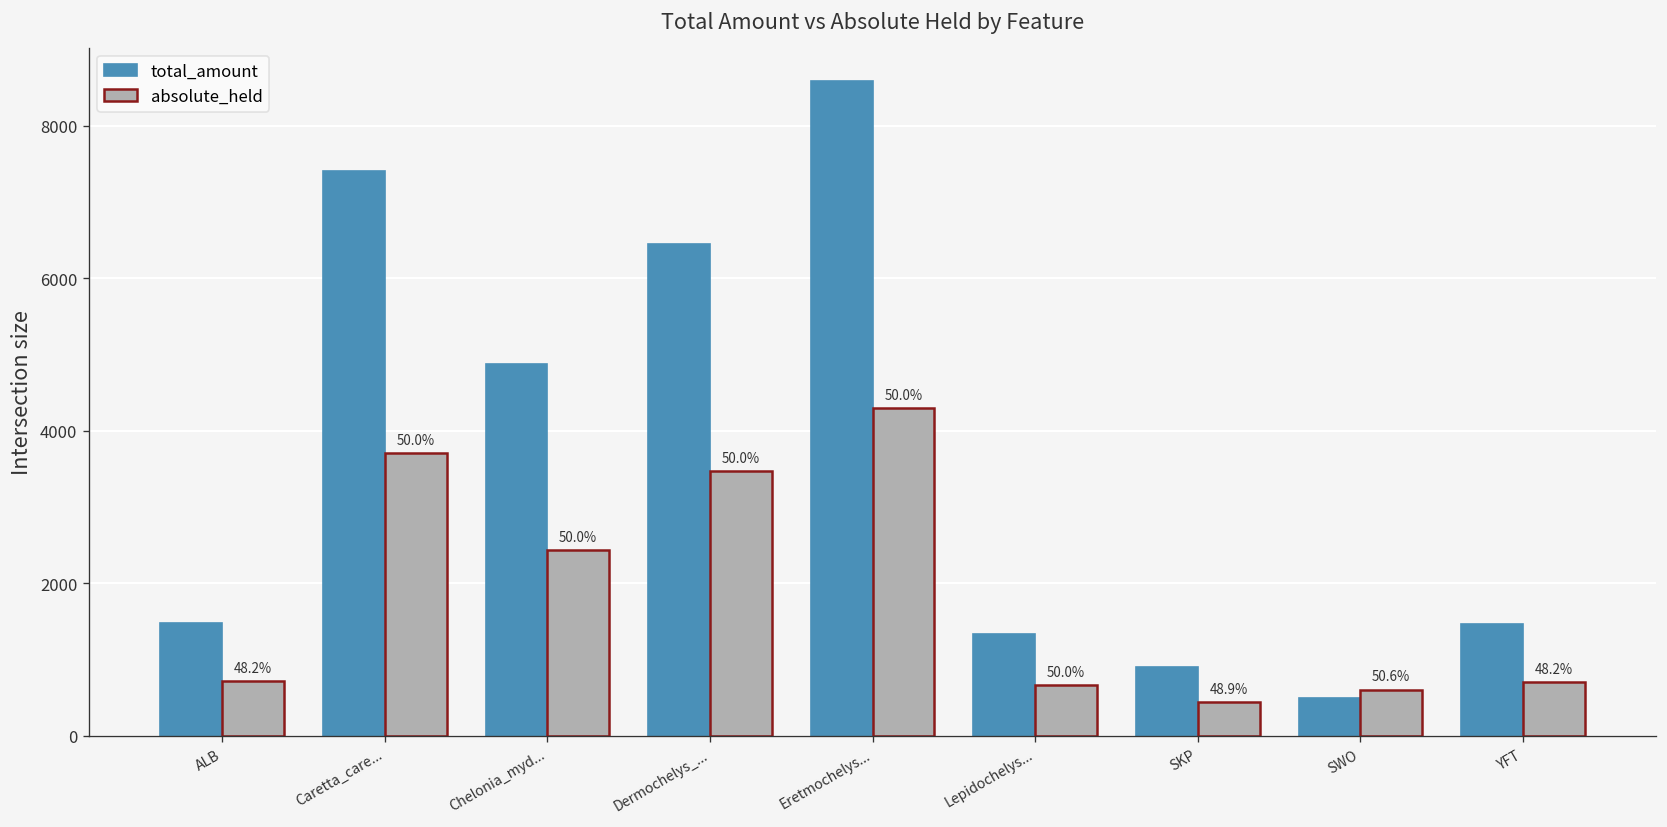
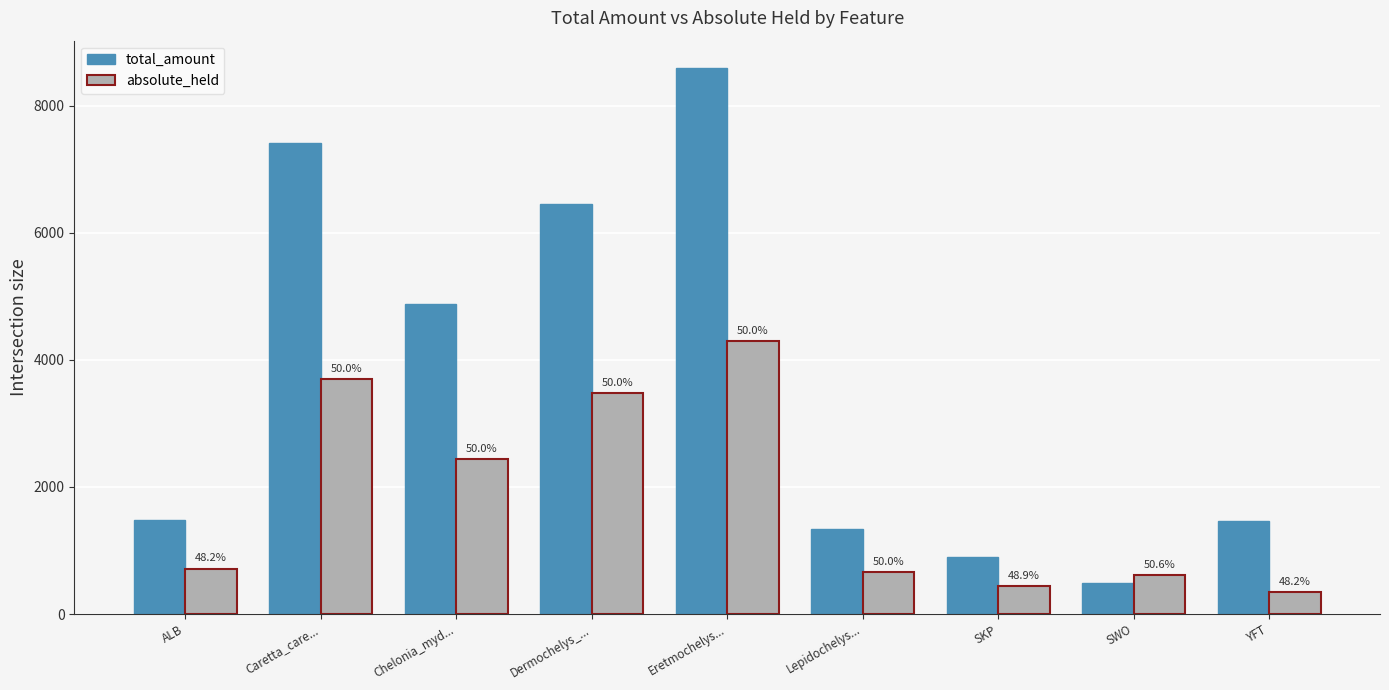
  {
    "total_amount": {
      "ALB": 1500,
      "Caretta_care...": 7400,
      "Chelonia_myd...": 4900,
      "Dermochelys_...": 6500,
      "Eretmochelys...": 8600,
      "Lepidochelys...": 1300,
      "SKP": 900,
      "SWO": 500,
      "YFT": 1500
    },
    "absolute_held": {
-     "YFT": 700
+     "YFT": 400
    }
  }
